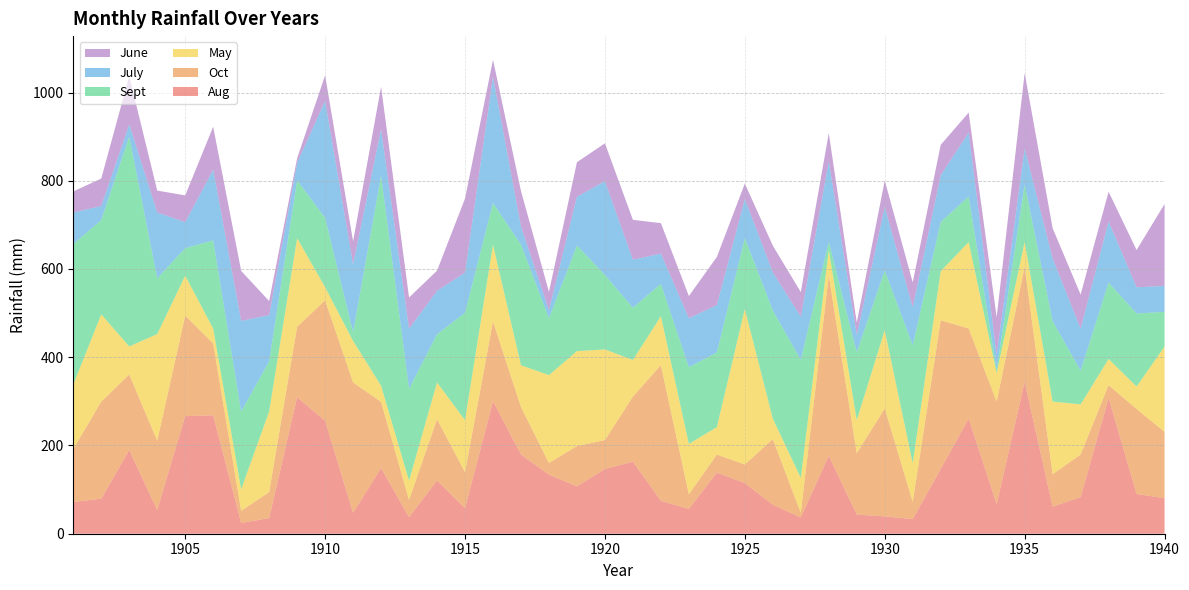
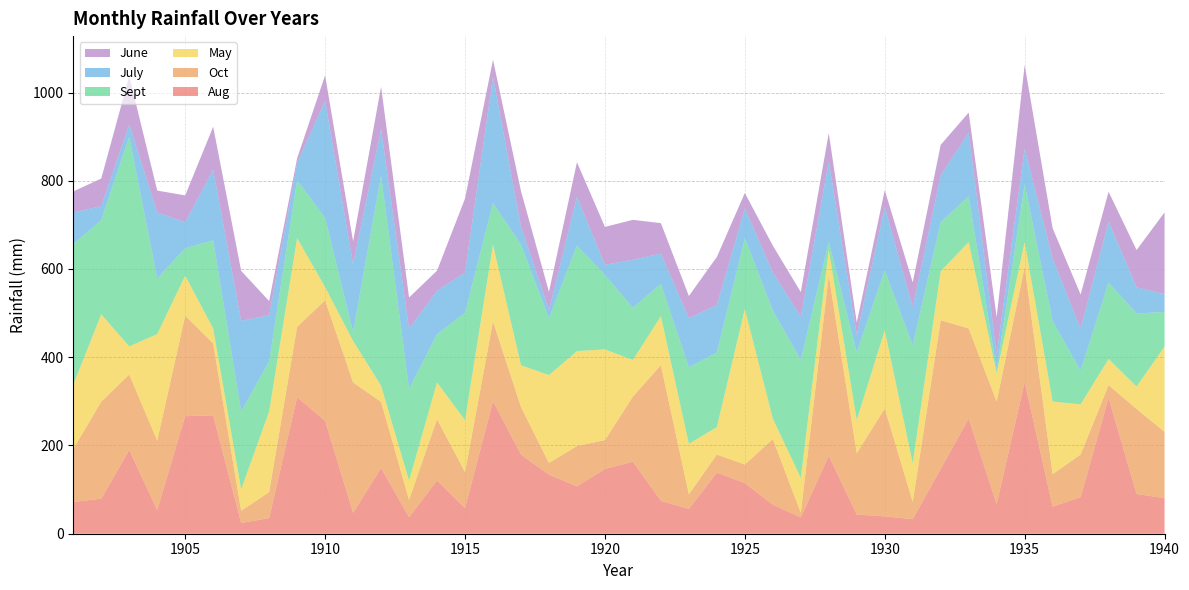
  {
    "May": {
      "1905": 90,
      "1910": 30,
      "1915": 120,
      "1920": 210,
      "1925": 350,
      "1930": 180,
      "1935": 60,
      "1940": 190
    },
    "Sept": {
      "1905": 60,
      "1910": 160,
      "1915": 240,
      "1920": 170,
      "1925": 160,
      "1930": 140,
      "1935": 130,
      "1940": 80
    },
    "July": {
      "1905": 60,
      "1910": 270,
      "1915": 90,
-     "1920": 210,
-     "1925": 90,
+     "1920": 20,
+     "1925": 70,
      "1930": 140,
      "1935": 80,
-     "1940": 60
+     "1940": 40
    },
    "June": {
      "1905": 60,
      "1910": 60,
      "1915": 170,
      "1920": 90,
      "1925": 30,
-     "1930": 60,
-     "1935": 170,
+     "1930": 40,
+     "1935": 190,
      "1940": 190
    }
  }
